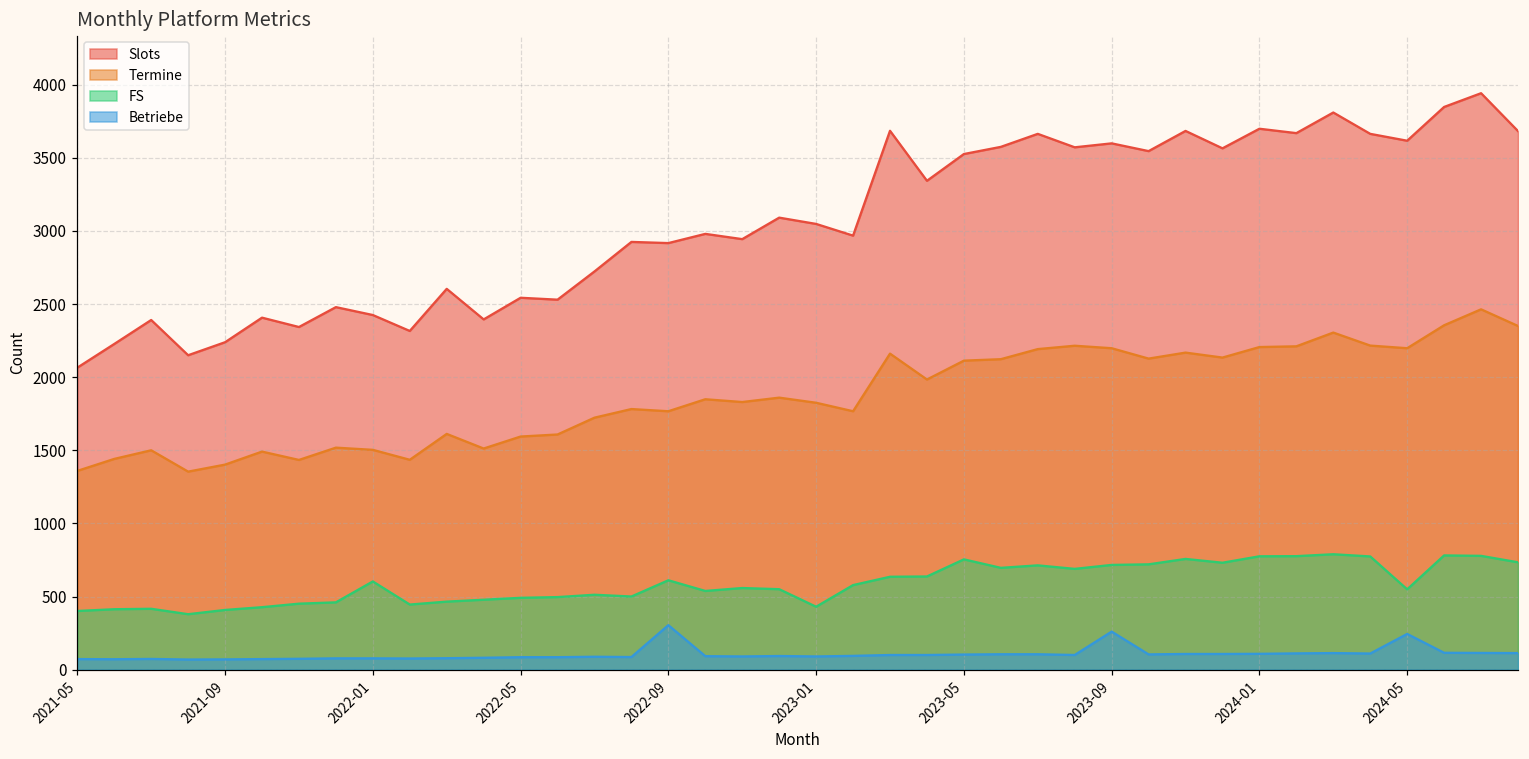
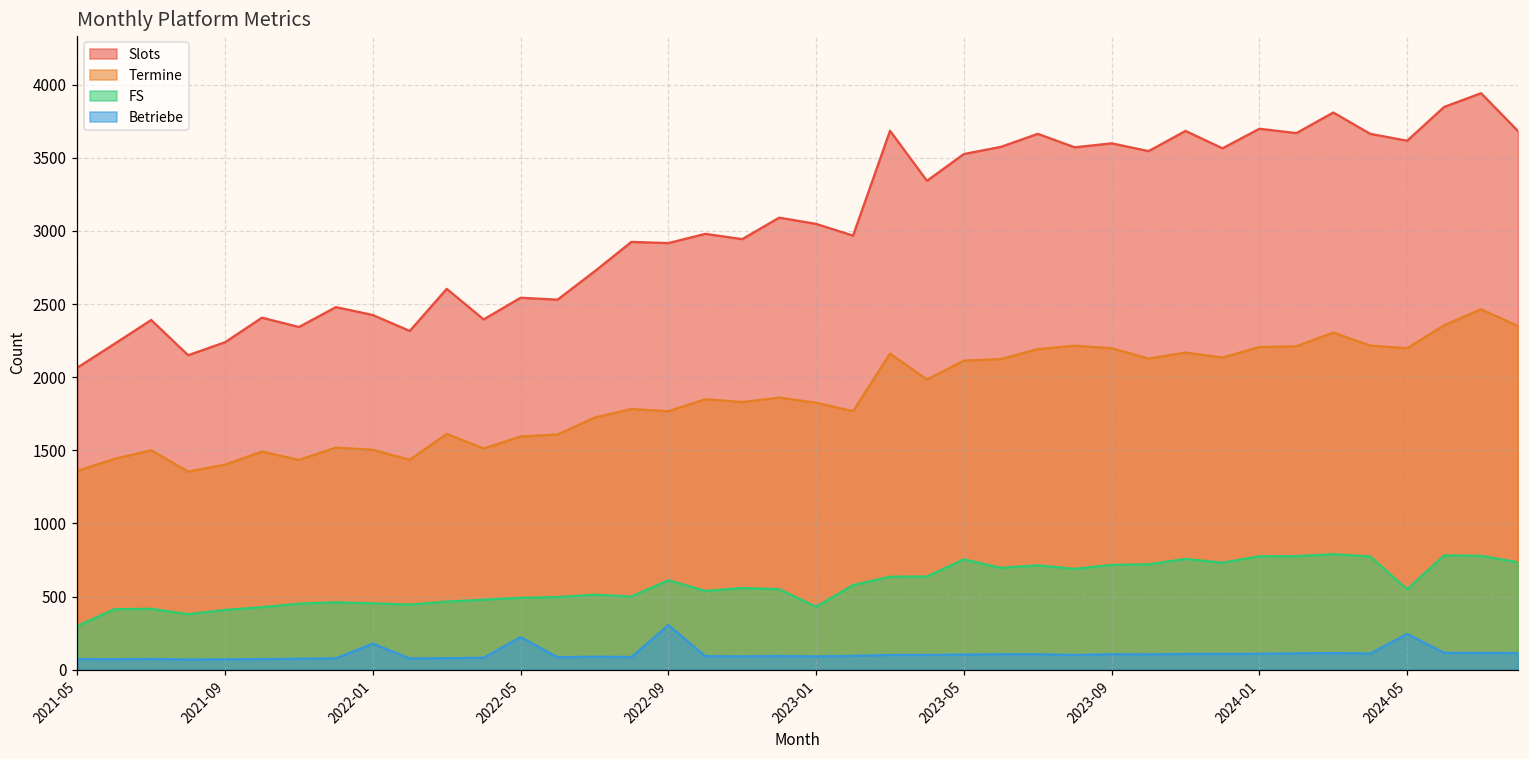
  {
    "FS": {
-     "2021-05": 400,
+     "2021-05": 300,
      "2021-09": 410,
-     "2022-01": 600,
+     "2022-01": 450,
      "2022-05": 490,
      "2022-09": 610,
      "2023-01": 430,
      "2023-05": 750,
      "2023-09": 720,
      "2024-01": 780,
      "2024-05": 550
    },
    "Betriebe": {
      "2021-05": 70,
      "2021-09": 70,
-     "2022-01": 80,
-     "2022-05": 90,
+     "2022-01": 180,
+     "2022-05": 220,
      "2022-09": 300,
      "2023-01": 90,
      "2023-05": 100,
-     "2023-09": 260,
+     "2023-09": 110,
      "2024-01": 110,
      "2024-05": 240
    }
  }
